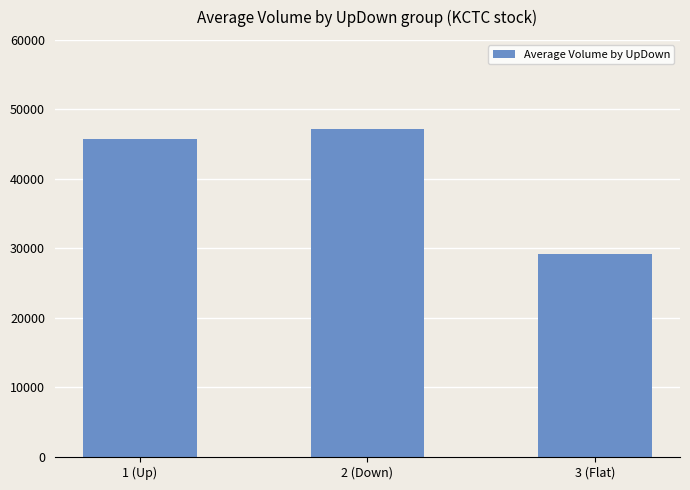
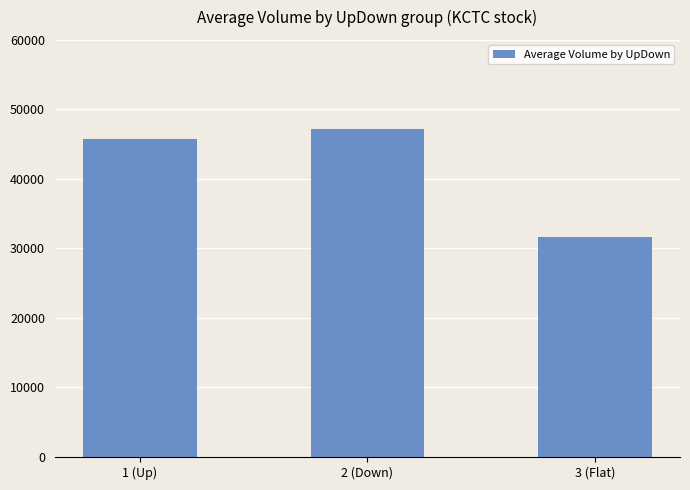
  {
    "1 (Up)": 46000,
    "2 (Down)": 47000,
-   "3 (Flat)": 29000
+   "3 (Flat)": 32000
  }
